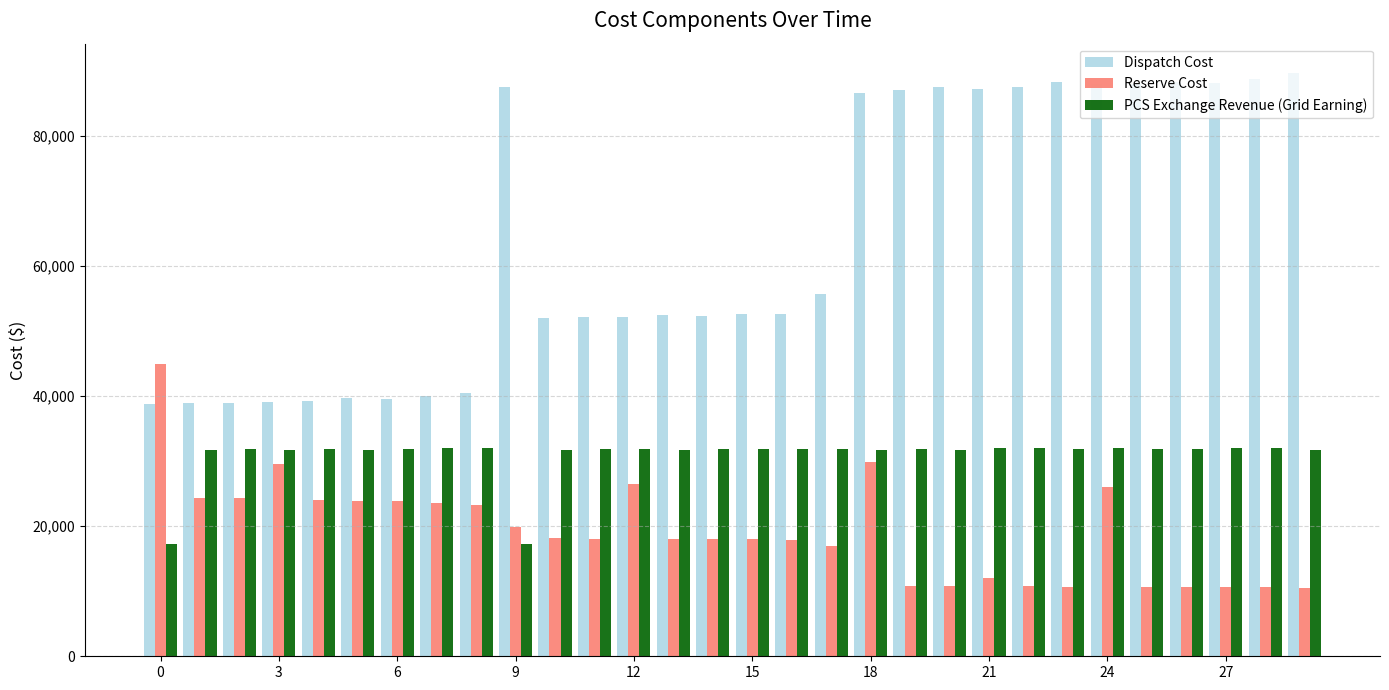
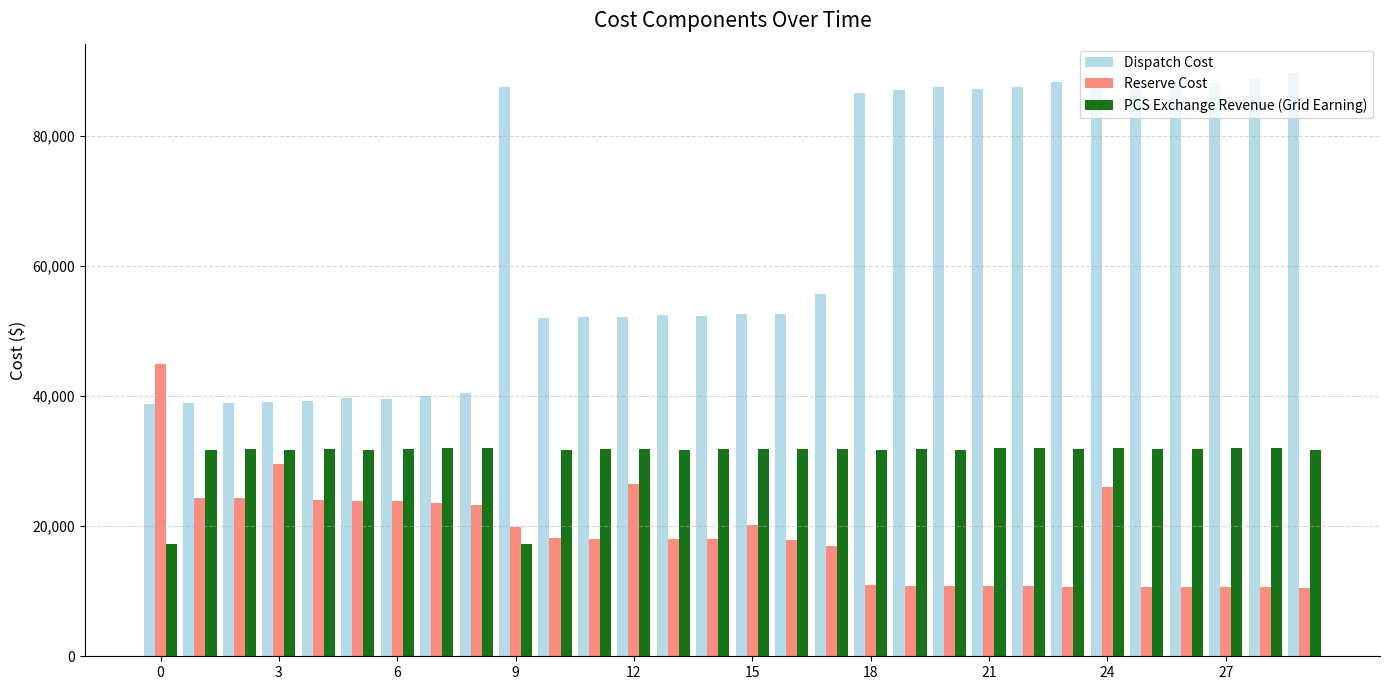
  {
    "Reserve Cost": {
      "0": "45,000",
      "3": "30,000",
      "6": "24,000",
      "9": "20,000",
      "12": "26,000",
-     "15": "18,000",
-     "18": "30,000",
-     "21": "12,000",
+     "15": "20,000",
+     "18": "11,000",
+     "21": "11,000",
      "24": "26,000",
      "27": "11,000"
    }
  }
